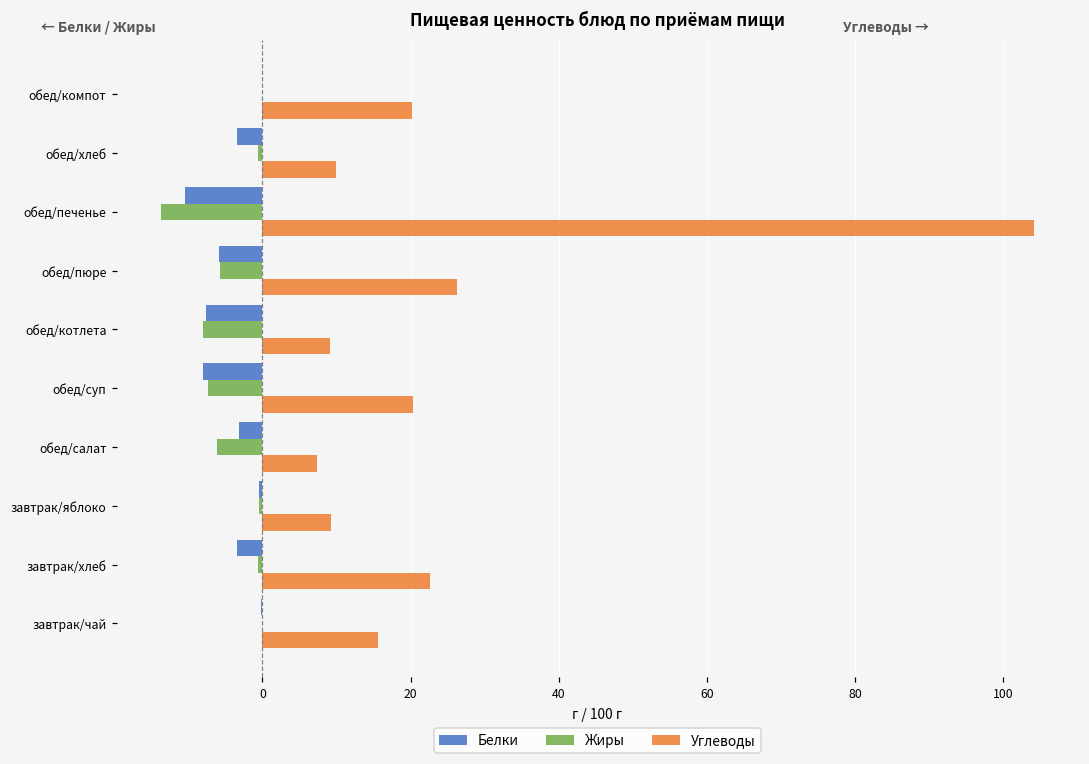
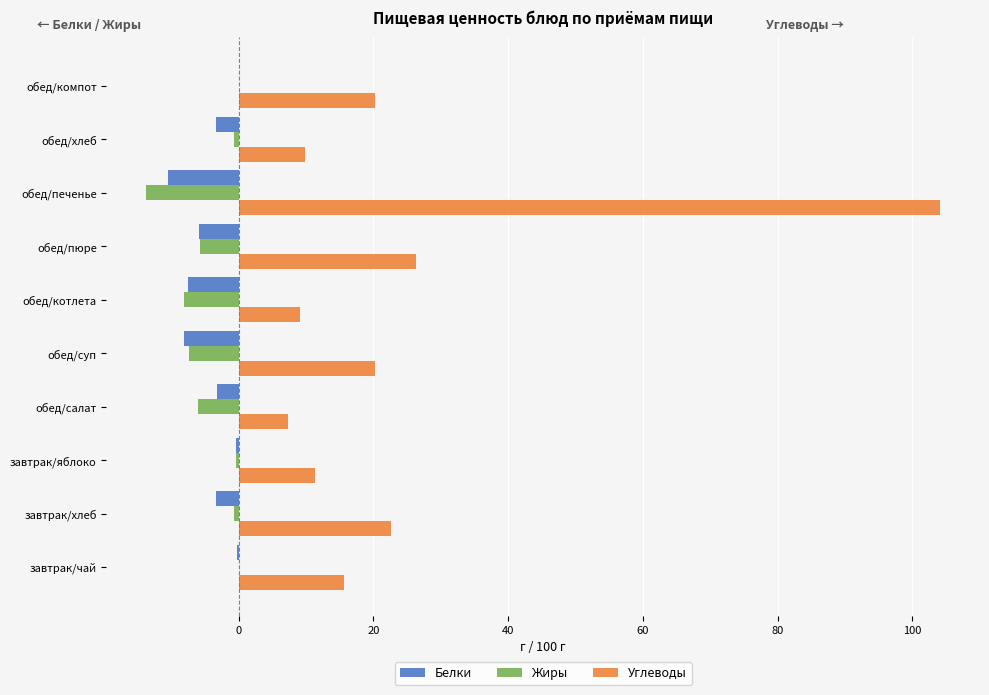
  {
    "Белки": {
      "обед/компот": 0,
      "обед/хлеб": -3,
      "обед/печенье": -11,
      "обед/пюре": -6,
      "обед/котлета": -8,
      "обед/суп": -8,
      "обед/салат": -3,
      "завтрак/яблоко": 0,
      "завтрак/хлеб": -3
    },
    "Жиры": {
      "обед/компот": 0,
      "обед/хлеб": -1,
      "обед/печенье": -14,
      "обед/пюре": -6,
      "обед/котлета": -8,
      "обед/суп": -7,
      "обед/салат": -6,
      "завтрак/яблоко": 0,
      "завтрак/хлеб": -1,
      "завтрак/чай": 0
    },
    "Углеводы": {
      "обед/компот": 20,
      "обед/хлеб": 10,
      "обед/печенье": 104,
      "обед/пюре": 26,
      "обед/котлета": 9,
      "обед/суп": 20,
      "обед/салат": 7,
-     "завтрак/яблоко": 9,
+     "завтрак/яблоко": 11,
      "завтрак/хлеб": 23,
      "завтрак/чай": 16
    }
  }
